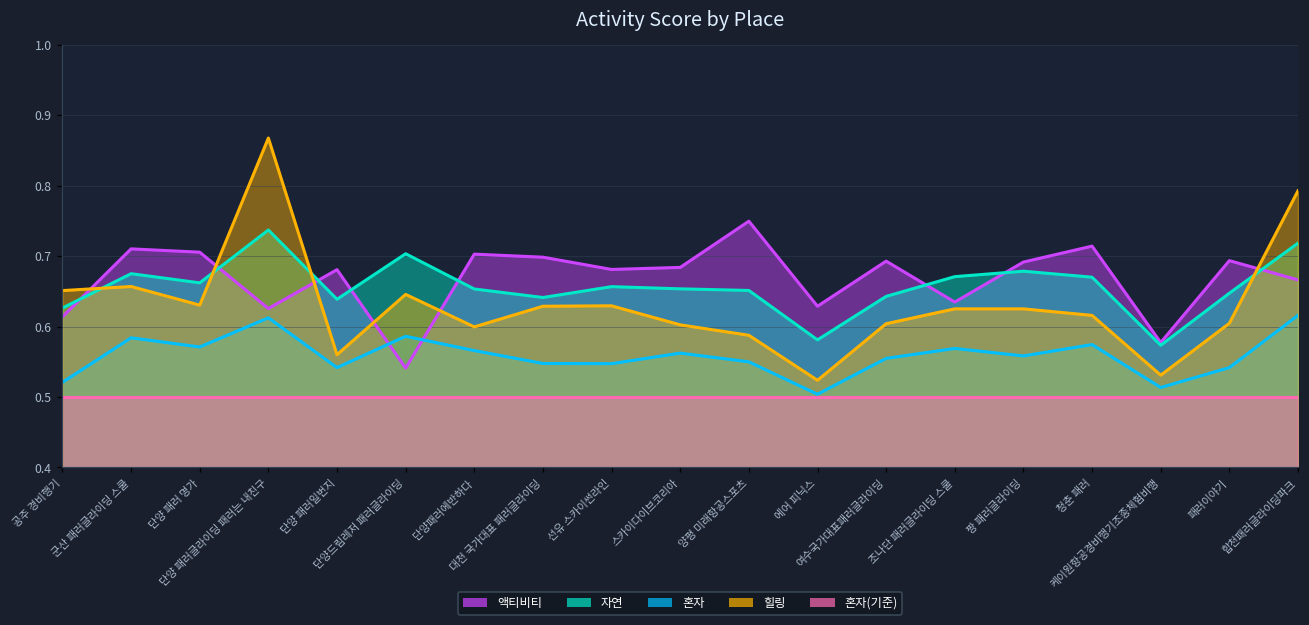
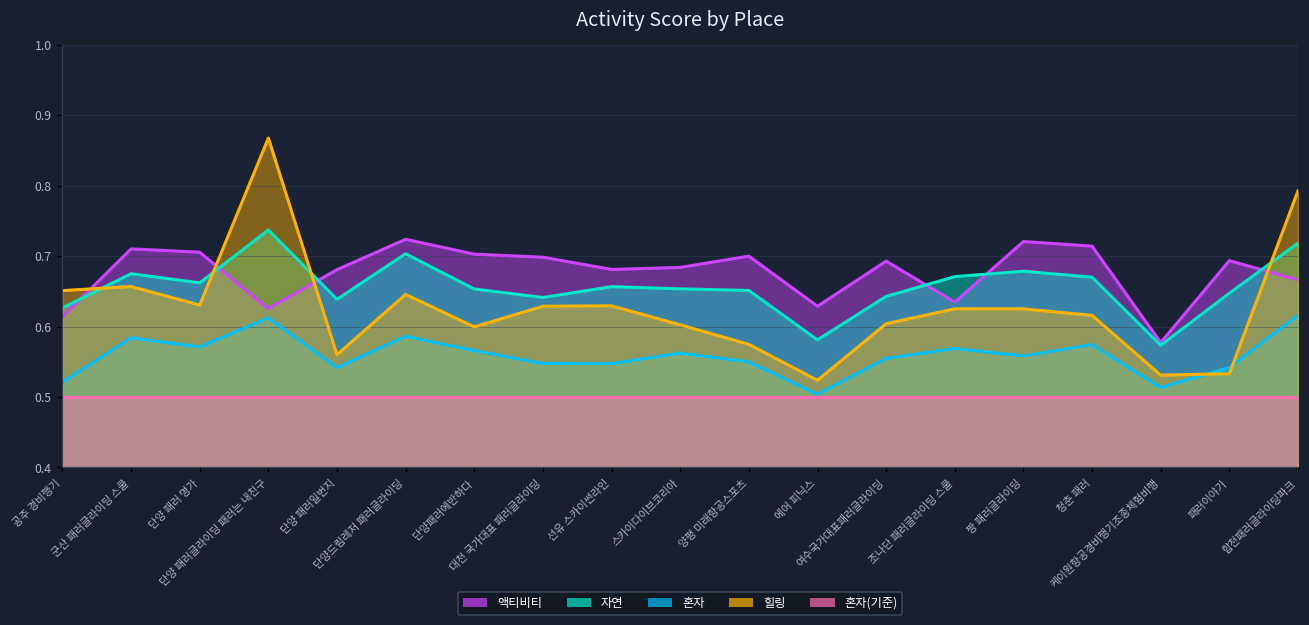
  {
    "액티비티": {
      "공주 경비행기": 0.61,
      "군산 패러글라이딩 스쿨": 0.71,
      "단양 패러 명가": 0.71,
      "단양 패러글라이딩 패러는 내친구": 0.63,
      "단양 패러일번지": 0.68,
-     "단양드림레저 패러글라이딩": 0.54,
+     "단양드림레저 패러글라이딩": 0.72,
      "단양패러에반하다": 0.70,
      "대천 국가대표 패러글라이딩": 0.70,
      "선유 스카이썬라인": 0.68,
      "스카이다이브코리아": 0.68,
-     "양평 미래항공스포츠": 0.75,
+     "양평 미래항공스포츠": 0.70,
      "에어 피닉스": 0.63,
      "여수국가대표패러글라이딩": 0.69,
      "조나단 패러글라이딩 스쿨": 0.63,
-     "짱 패러글라이딩": 0.69,
+     "짱 패러글라이딩": 0.72,
      "청춘 패러": 0.71,
      "패러이야기": 0.69,
      "합천패러글라이딩파크": 0.67
    },
    "힐링": {
      "공주 경비행기": 0.65,
      "군산 패러글라이딩 스쿨": 0.66,
      "단양 패러 명가": 0.63,
      "단양 패러글라이딩 패러는 내친구": 0.87,
      "단양 패러일번지": 0.56,
      "단양드림레저 패러글라이딩": 0.65,
      "단양패러에반하다": 0.60,
      "대천 국가대표 패러글라이딩": 0.63,
      "선유 스카이썬라인": 0.63,
      "스카이다이브코리아": 0.60,
-     "양평 미래항공스포츠": 0.59,
+     "양평 미래항공스포츠": 0.57,
      "에어 피닉스": 0.52,
      "여수국가대표패러글라이딩": 0.60,
      "조나단 패러글라이딩 스쿨": 0.63,
      "짱 패러글라이딩": 0.63,
      "청춘 패러": 0.62,
      "케이원항공경비행기조종체험비행": 0.53,
-     "패러이야기": 0.60,
+     "패러이야기": 0.53,
      "합천패러글라이딩파크": 0.79
    },
    "혼자(기준)": {
      "공주 경비행기": 0.50,
      "군산 패러글라이딩 스쿨": 0.50,
      "단양 패러 명가": 0.50,
      "단양 패러글라이딩 패러는 내친구": 0.50,
      "단양 패러일번지": 0.50,
      "단양드림레저 패러글라이딩": 0.50,
      "단양패러에반하다": 0.50,
      "대천 국가대표 패러글라이딩": 0.50,
      "선유 스카이썬라인": 0.50,
      "스카이다이브코리아": 0.50,
      "양평 미래항공스포츠": 0.50,
      "여수국가대표패러글라이딩": 0.50,
      "조나단 패러글라이딩 스쿨": 0.50,
      "짱 패러글라이딩": 0.50,
      "청춘 패러": 0.50,
      "케이원항공경비행기조종체험비행": 0.50,
      "패러이야기": 0.50,
      "합천패러글라이딩파크": 0.50
    }
  }
